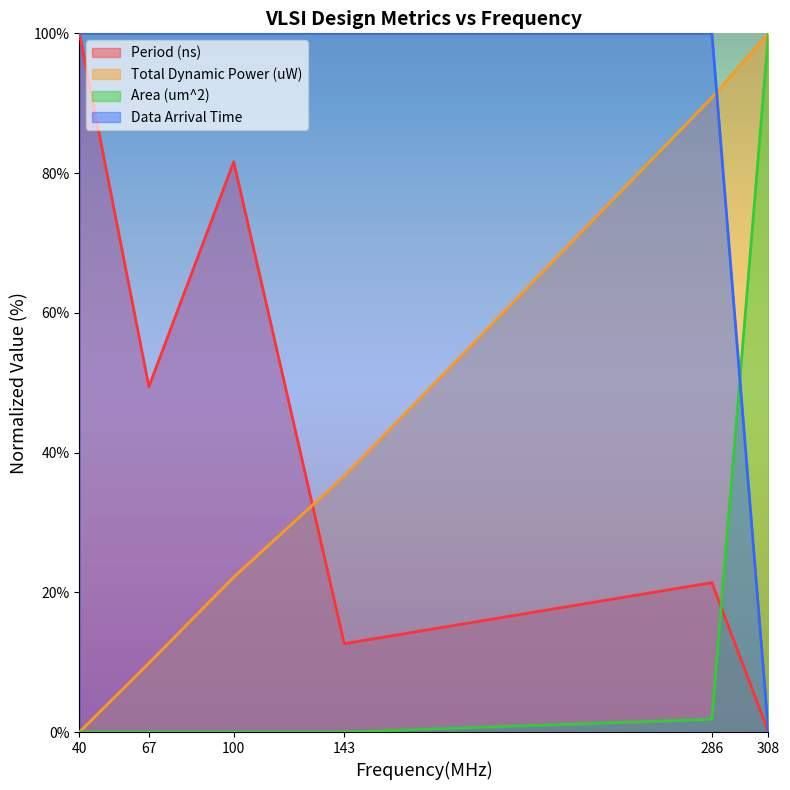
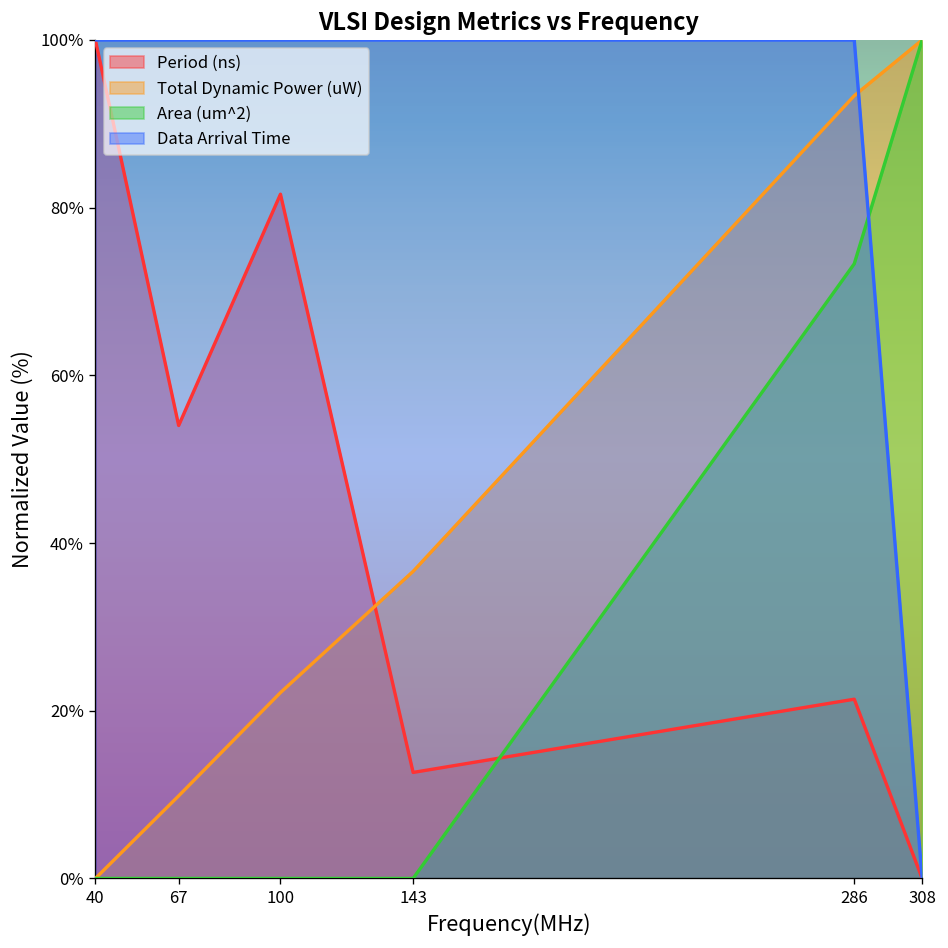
  {
    "Period (ns)": {
-     "67": "49%",
+     "67": "54%",
      "100": "82%",
      "143": "13%",
      "286": "21%"
    },
    "Total Dynamic Power (uW)": {
      "67": "10%",
      "100": "22%",
      "143": "37%",
-     "286": "91%"
+     "286": "93%"
    },
    "Area (um^2)": {
      "67": "0%",
      "100": "0%",
      "143": "0%",
-     "286": "2%"
+     "286": "73%"
    },
    "Data Arrival Time": {
      "67": "100%",
      "100": "100%",
      "143": "100%",
      "286": "100%"
    }
  }
